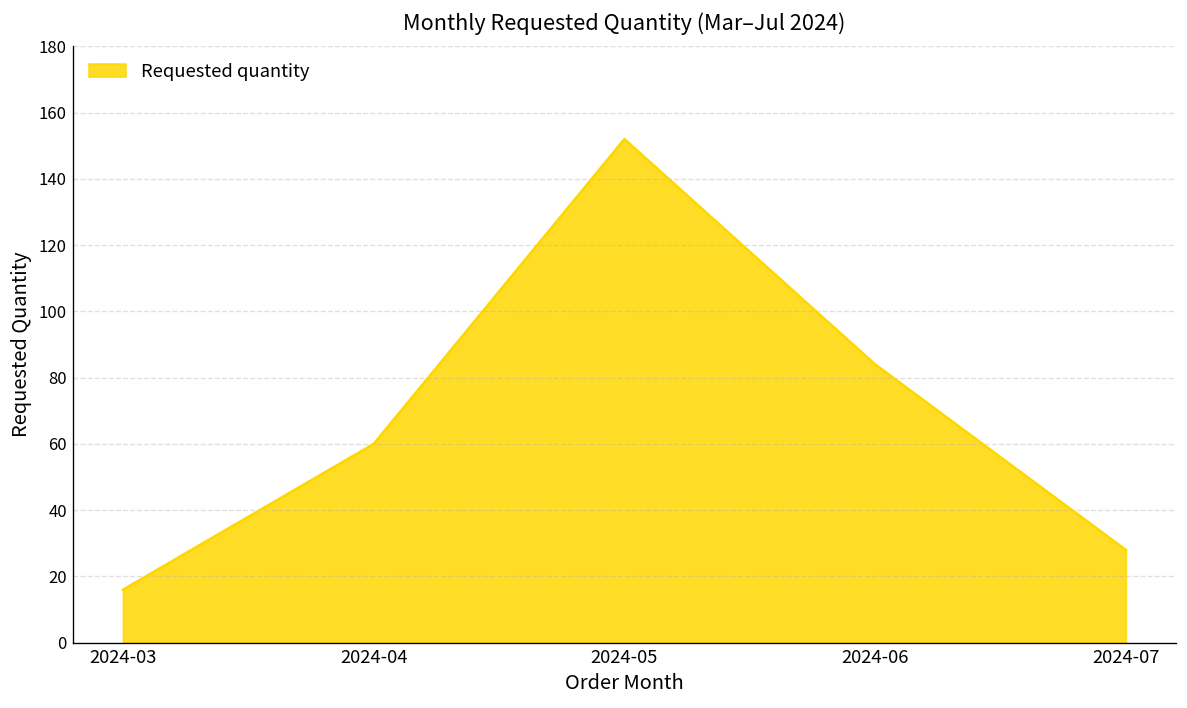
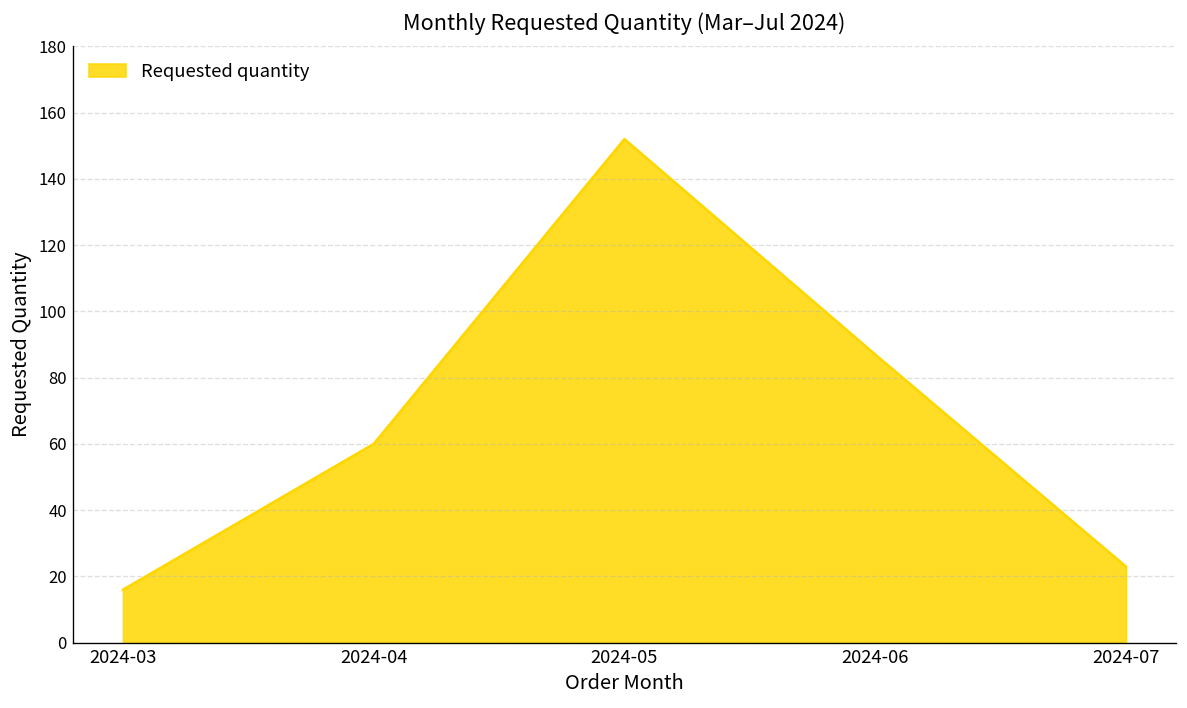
  {
    "2024-03": 16,
    "2024-04": 60,
    "2024-05": 152,
-   "2024-06": 84,
-   "2024-07": 28
+   "2024-06": 87,
+   "2024-07": 23
  }
